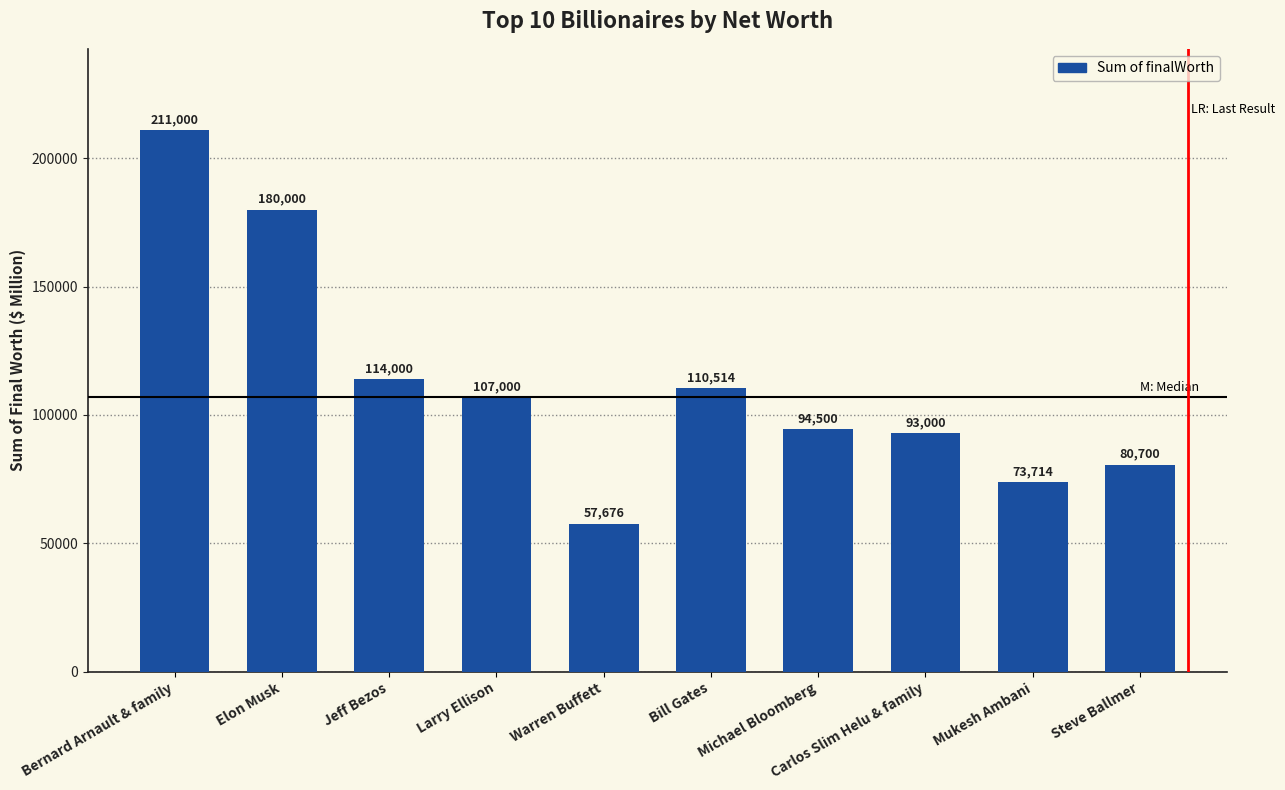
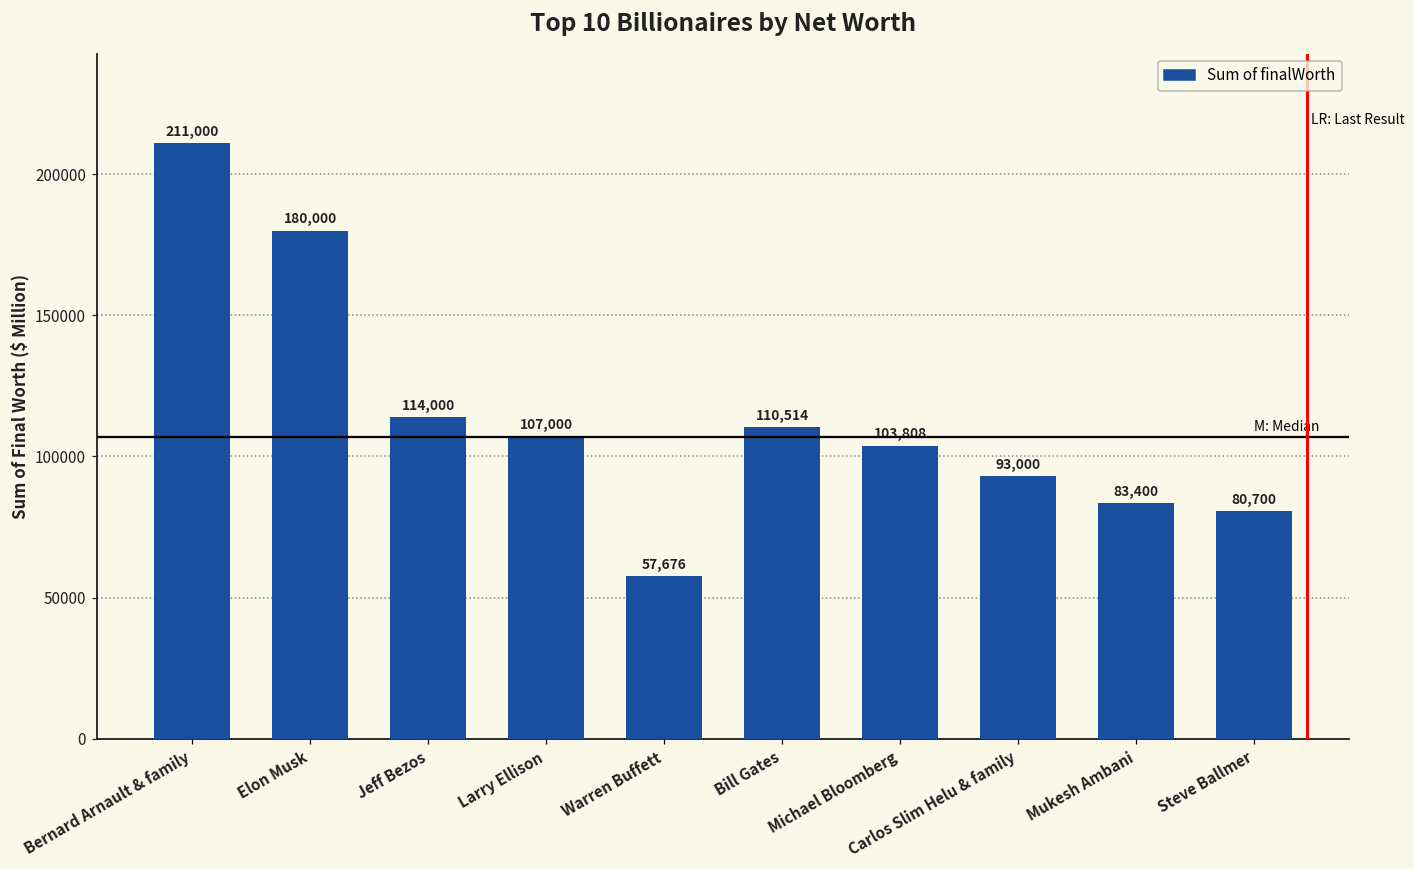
  {
    "Bernard Arnault & family": "211,000",
    "Elon Musk": "180,000",
    "Jeff Bezos": "114,000",
    "Larry Ellison": "107,000",
    "Warren Buffett": "57,676",
    "Bill Gates": "110,514",
-   "Michael Bloomberg": "94,500",
+   "Michael Bloomberg": "103,808",
    "Carlos Slim Helu & family": "93,000",
-   "Mukesh Ambani": "73,714",
+   "Mukesh Ambani": "83,400",
    "Steve Ballmer": "80,700"
  }
